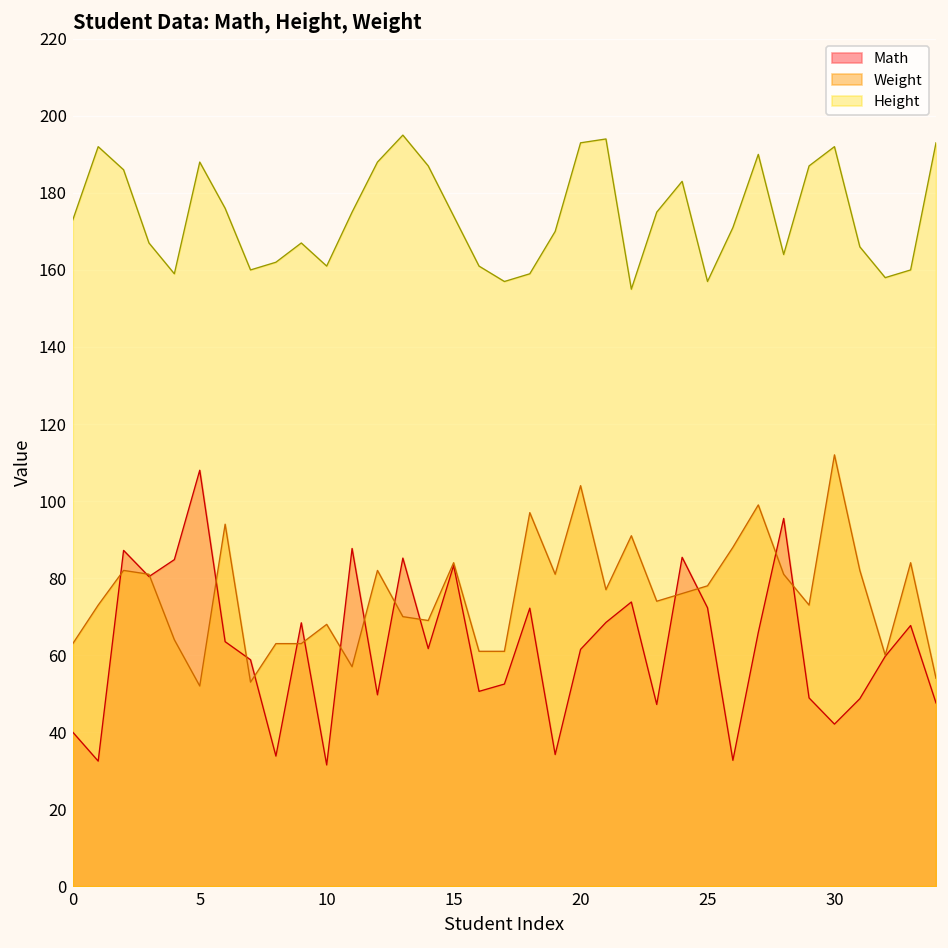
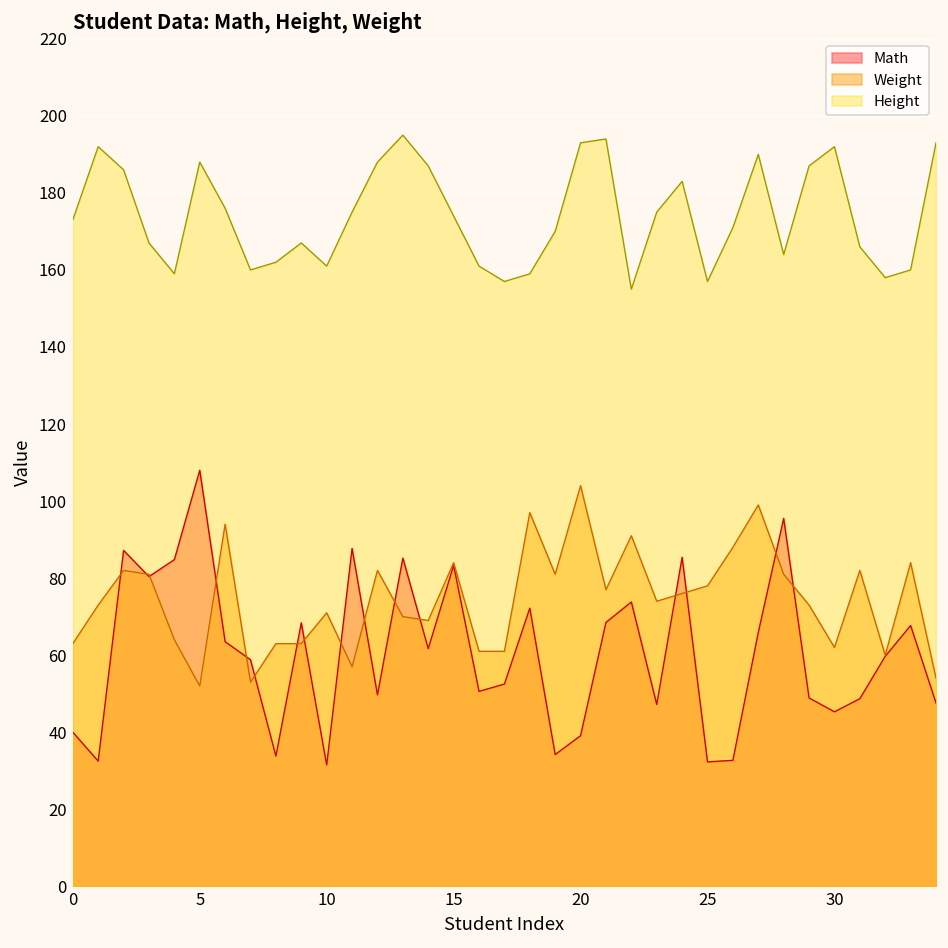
  {
    "Math": {
      "0": 40,
      "5": 108,
      "10": 32,
-     "20": 62,
-     "25": 72,
-     "30": 42
+     "20": 39,
+     "25": 32,
+     "30": 45
    },
    "Weight": {
      "0": 63,
      "5": 52,
-     "10": 68,
+     "10": 71,
      "20": 104,
      "25": 78,
-     "30": 112
+     "30": 62
    },
    "Height": {
      "0": 173,
      "5": 188,
      "10": 161,
      "15": 174,
      "20": 193,
      "25": 157,
      "30": 192
    }
  }
